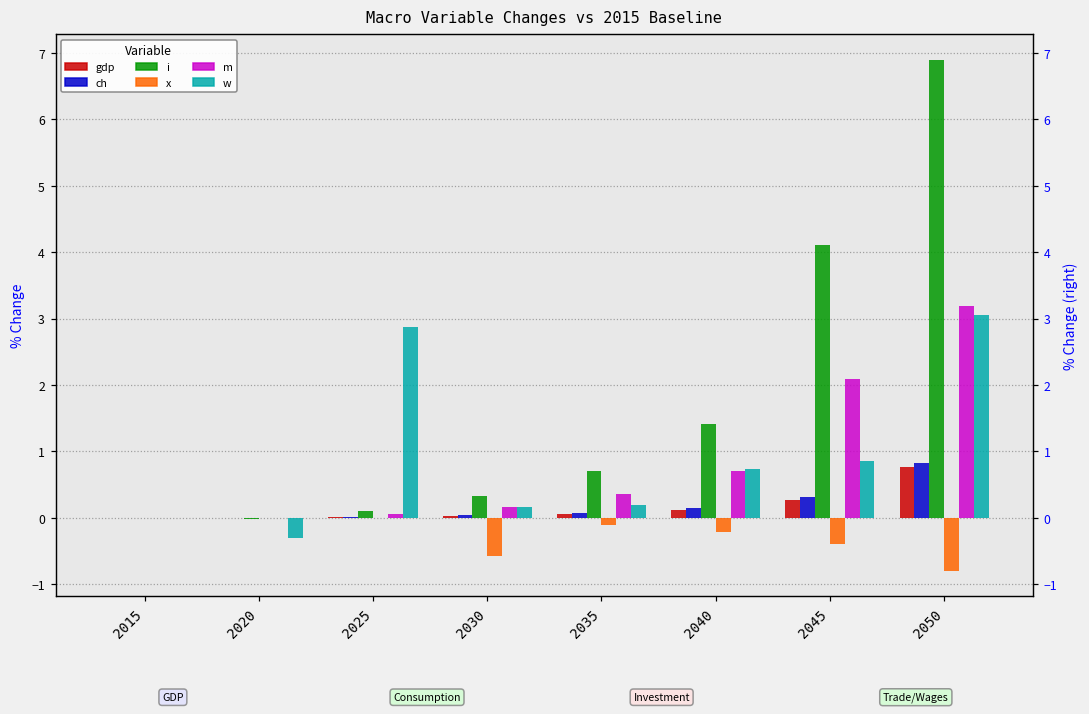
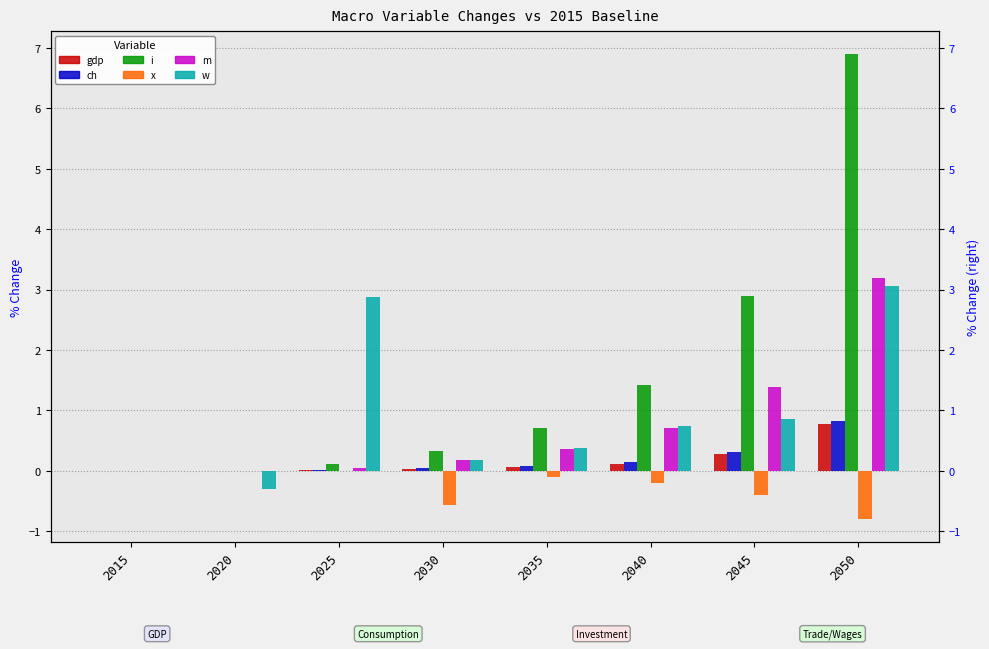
  {
    "gdp": {
      "2015": 0.0,
      "2035": 0.1,
      "2040": 0.1,
      "2045": 0.3,
      "2050": 0.8
    },
    "ch": {
      "2015": 0.0,
      "2030": 0.0,
      "2035": 0.1,
      "2040": 0.1,
      "2045": 0.3,
      "2050": 0.8
    },
    "i": {
      "2015": 0.0,
      "2025": 0.1,
      "2030": 0.3,
      "2035": 0.7,
      "2040": 1.4,
-     "2045": 4.1,
+     "2045": 2.9,
      "2050": 6.9
    },
    "x": {
      "2015": 0.0,
      "2030": -0.6,
      "2035": -0.1,
      "2040": -0.2,
      "2045": -0.4,
      "2050": -0.8
    },
    "m": {
      "2015": 0.0,
      "2025": 0.1,
      "2030": 0.2,
      "2035": 0.4,
      "2040": 0.7,
-     "2045": 2.1,
+     "2045": 1.4,
      "2050": 3.2
    },
    "w": {
      "2015": 0.0,
      "2020": -0.3,
      "2025": 2.9,
      "2030": 0.2,
-     "2035": 0.2,
+     "2035": 0.4,
      "2040": 0.7,
      "2045": 0.9,
      "2050": 3.1
    }
  }
